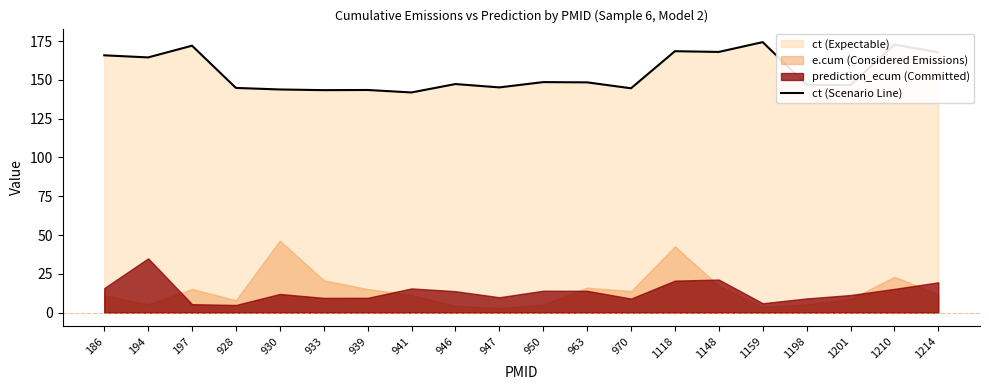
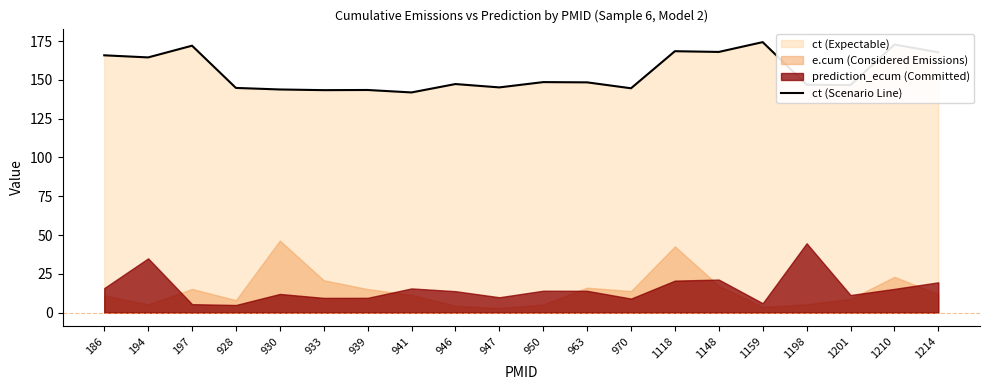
  {
    "ct (Expectable)": {
      "186": 166,
      "194": 165,
      "197": 172,
      "928": 145,
      "930": 144,
      "933": 143,
      "939": 144,
      "941": 142,
      "946": 147,
      "947": 145,
      "950": 149,
      "963": 148,
      "970": 145,
      "1118": 169,
      "1148": 168,
      "1159": 174
    },
    "e.cum (Considered Emissions)": {
      "186": 11,
      "194": 5,
      "197": 15,
      "928": 8,
      "930": 46,
      "933": 21,
      "939": 15,
      "941": 11,
      "946": 4,
      "947": 3,
      "950": 5,
      "963": 16,
      "970": 14,
      "1118": 43,
      "1148": 17,
      "1159": 4,
      "1198": 5,
      "1201": 9,
      "1210": 23,
      "1214": 12
    },
    "prediction_ecum (Committed)": {
      "186": 16,
      "194": 35,
      "197": 5,
      "928": 5,
      "930": 12,
      "933": 10,
      "939": 10,
      "941": 16,
      "946": 14,
      "947": 10,
      "950": 14,
      "963": 14,
      "970": 9,
      "1118": 21,
      "1148": 21,
      "1159": 6,
-     "1198": 9,
+     "1198": 45,
      "1201": 11,
      "1210": 15,
      "1214": 20
    }
  }
